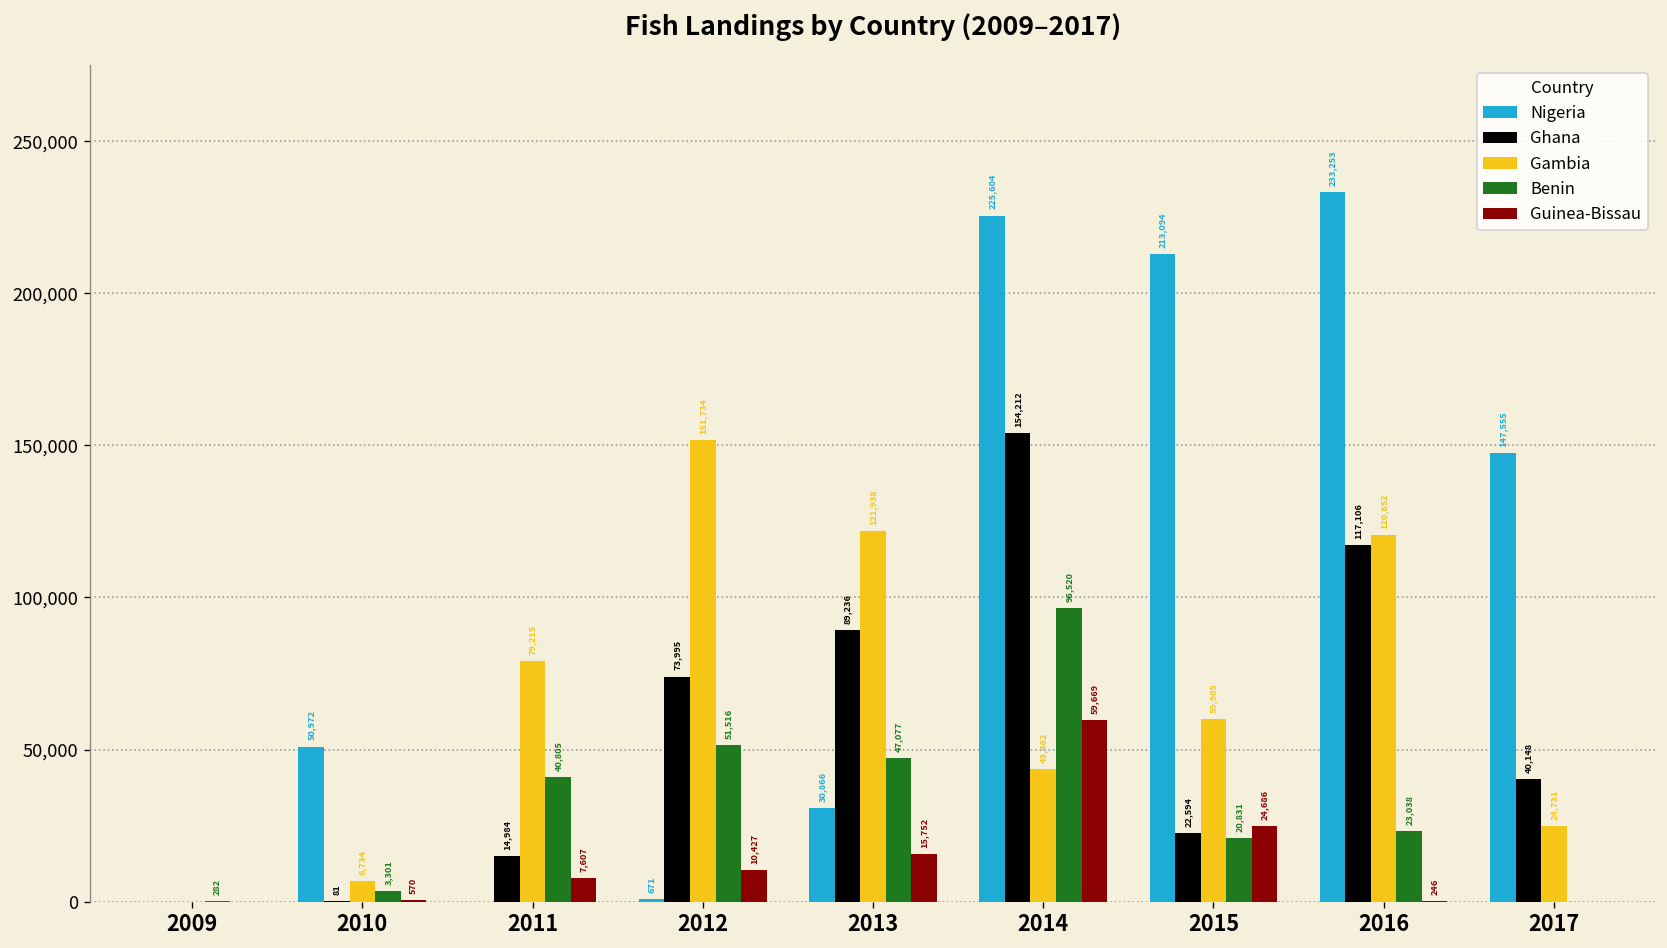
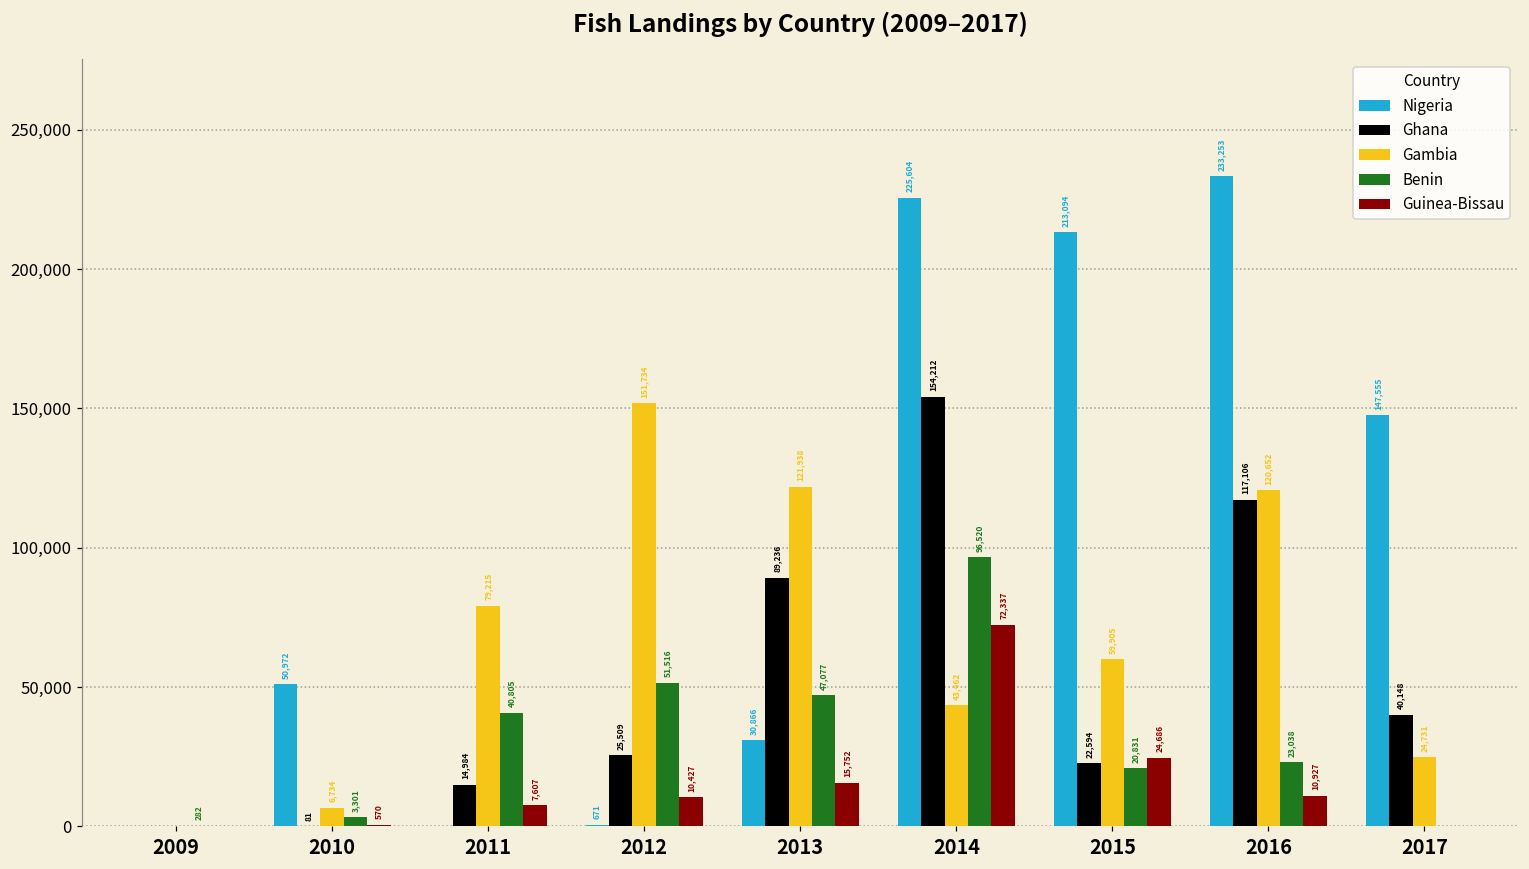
  {
    "Nigeria": {
      "2010": "50,972",
      "2012": "671",
      "2013": "30,866",
      "2014": "225,604",
      "2015": "213,094",
      "2016": "233,253",
      "2017": "147,555"
    },
    "Ghana": {
      "2010": "81",
      "2011": "14,984",
-     "2012": "73,995",
+     "2012": "25,509",
      "2013": "89,236",
      "2014": "154,212",
      "2015": "22,594",
      "2016": "117,106",
      "2017": "40,148"
    },
    "Gambia": {
      "2010": "6,734",
      "2011": "79,215",
      "2012": "151,734",
      "2013": "121,938",
      "2014": "43,462",
      "2015": "59,905",
      "2016": "120,652",
      "2017": "24,731"
    },
    "Benin": {
      "2009": "282",
      "2010": "3,301",
      "2011": "40,805",
      "2012": "51,516",
      "2013": "47,077",
      "2014": "96,520",
      "2015": "20,831",
      "2016": "23,038"
    },
    "Guinea-Bissau": {
      "2010": "570",
      "2011": "7,607",
      "2012": "10,427",
      "2013": "15,752",
-     "2014": "59,669",
+     "2014": "72,337",
      "2015": "24,686",
-     "2016": "246"
+     "2016": "10,927"
    }
  }
